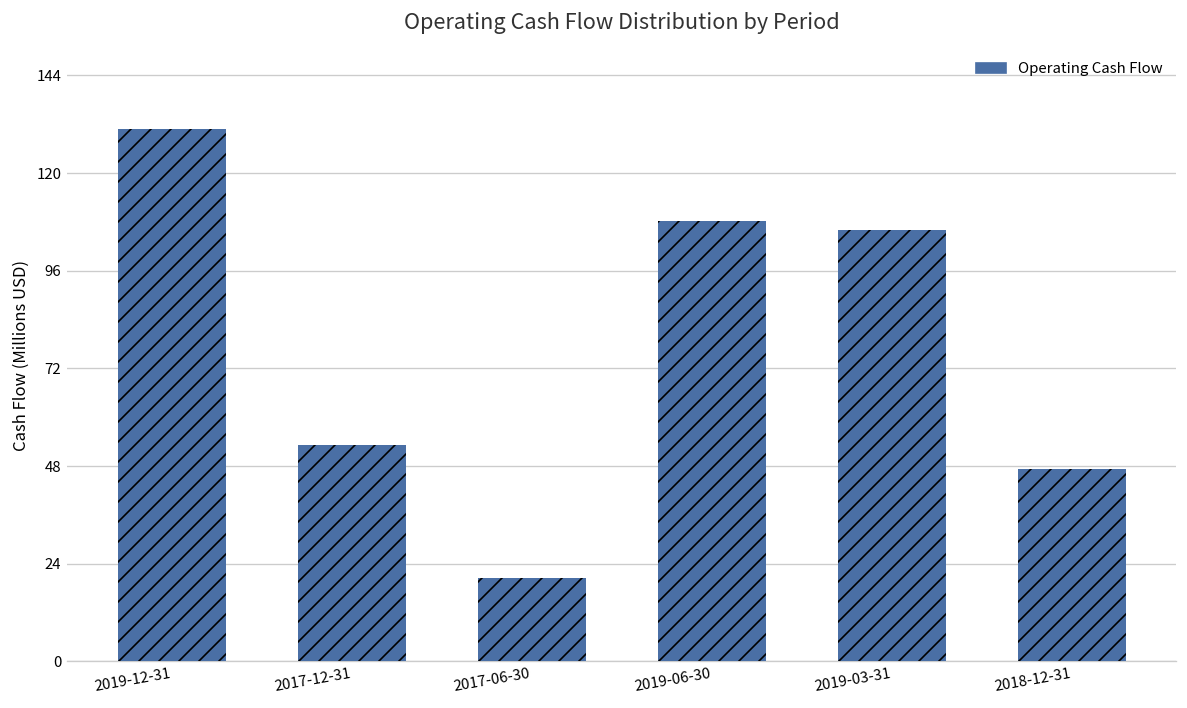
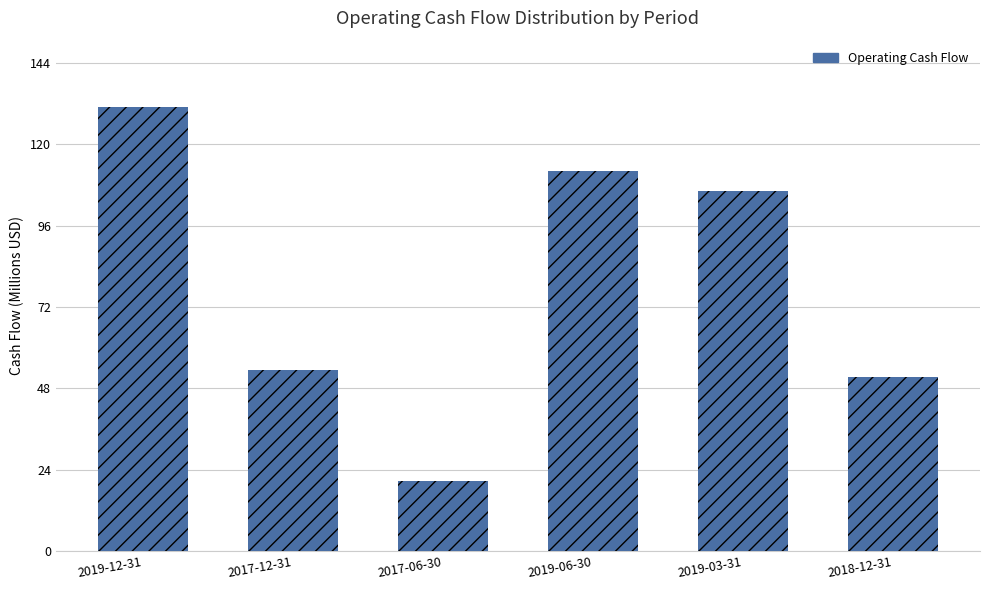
  {
    "2019-12-31": 131,
    "2017-12-31": 53,
    "2017-06-30": 21,
-   "2019-06-30": 108,
+   "2019-06-30": 112,
    "2019-03-31": 106,
-   "2018-12-31": 47
+   "2018-12-31": 51
  }
